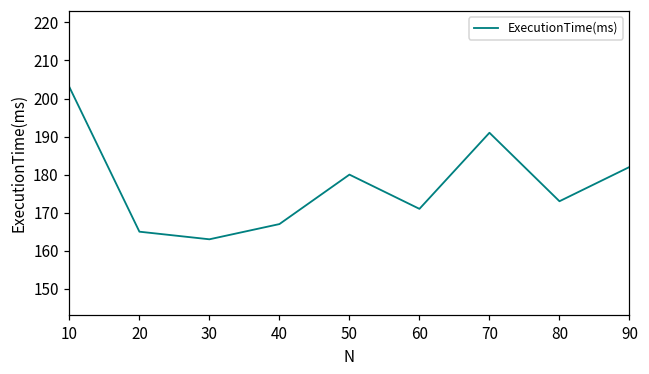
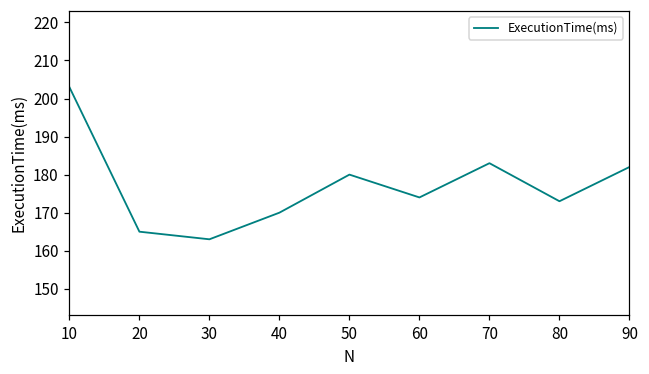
  {
    "10": 203,
    "20": 165,
    "30": 163,
-   "40": 167,
+   "40": 170,
    "50": 180,
-   "60": 171,
-   "70": 191,
+   "60": 174,
+   "70": 183,
    "80": 173,
    "90": 182
  }
